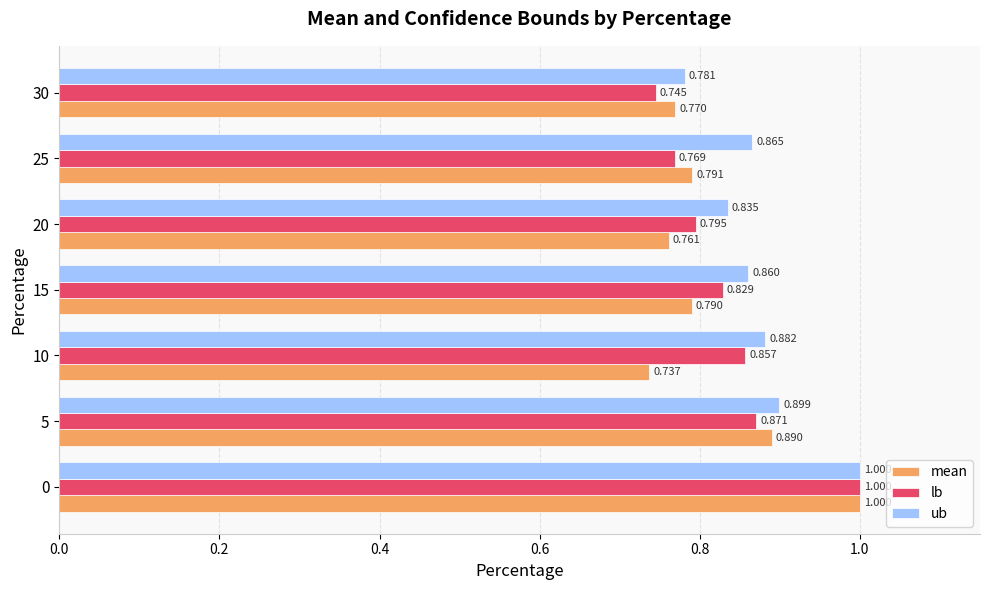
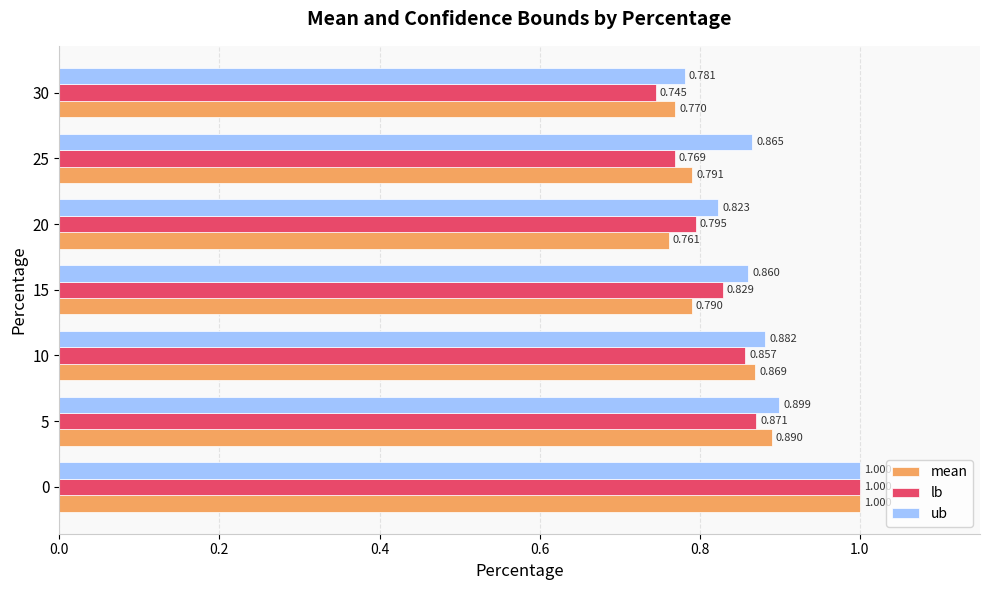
  {
    "mean": {
      "30": 0.770,
      "25": 0.791,
      "20": 0.761,
      "15": 0.790,
-     "10": 0.737,
+     "10": 0.869,
      "5": 0.890
    },
    "lb": {
      "30": 0.745,
      "25": 0.769,
      "20": 0.795,
      "15": 0.829,
      "10": 0.857,
      "5": 0.871
    },
    "ub": {
      "30": 0.781,
      "25": 0.865,
-     "20": 0.835,
+     "20": 0.823,
      "15": 0.860,
      "10": 0.882,
      "5": 0.899
    }
  }
